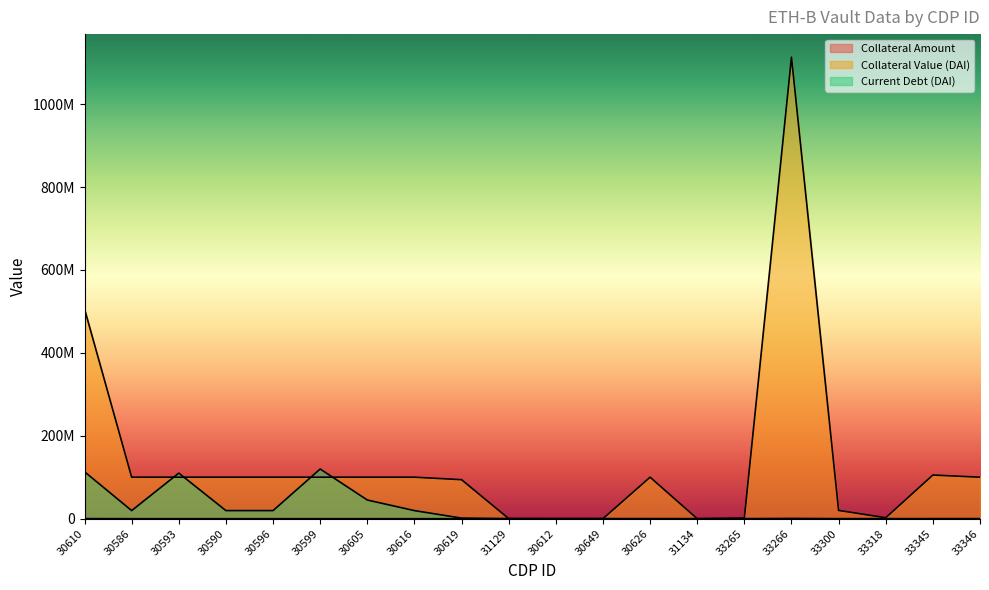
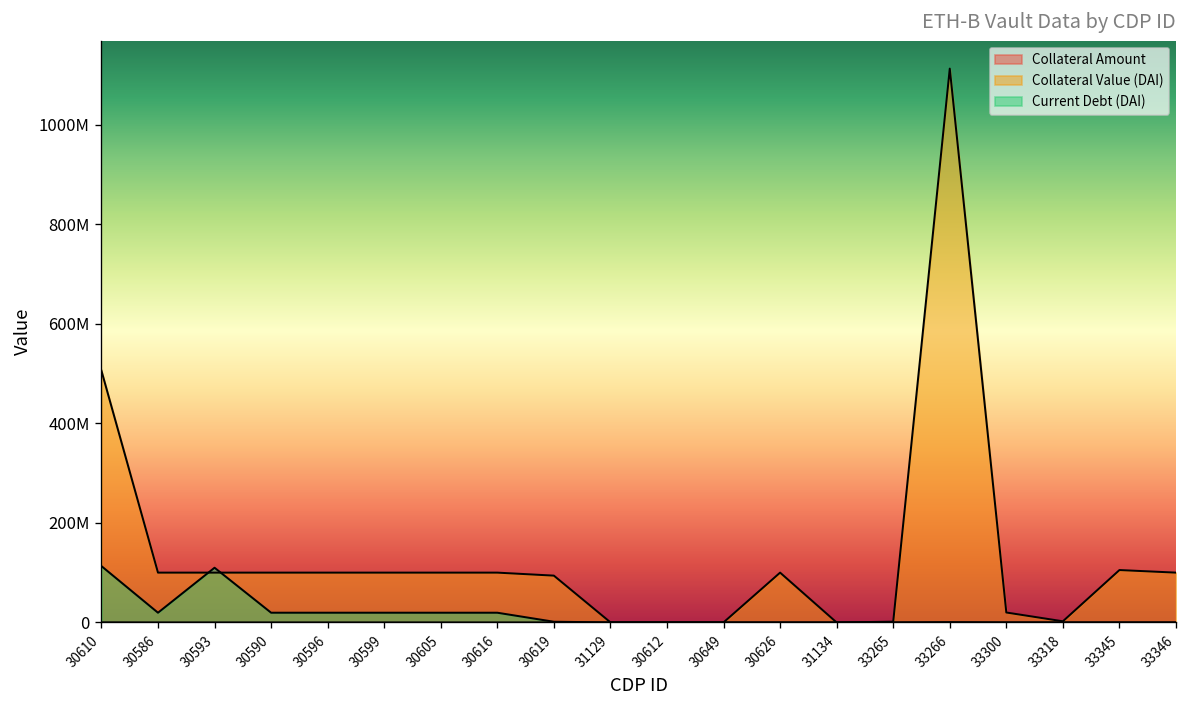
  {
    "Collateral Amount": {
      "30610": 0,
      "30586": 0,
      "30593": 0,
      "30590": 0,
      "30596": 0,
      "30599": 0,
      "30605": 0,
      "30616": 0
    },
    "Collateral Value (DAI)": {
      "30610": 510000000,
      "30586": 100000000,
      "30593": 100000000,
      "30590": 100000000,
      "30596": 100000000,
      "30599": 100000000,
      "30605": 100000000,
      "30616": 100000000,
      "30619": 90000000,
      "30626": 100000000,
      "33266": 1110000000,
      "33300": 20000000,
      "33345": 110000000,
      "33346": 100000000
    },
    "Current Debt (DAI)": {
      "30610": 110000000,
      "30586": 20000000,
      "30593": 110000000,
      "30590": 20000000,
      "30596": 20000000,
-     "30599": 120000000,
-     "30605": 50000000,
+     "30599": 20000000,
+     "30605": 20000000,
      "30616": 20000000
    }
  }
